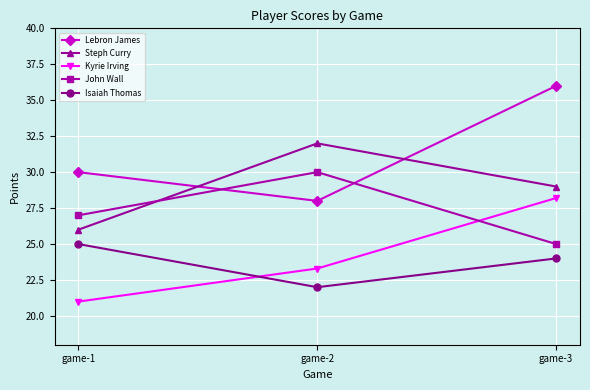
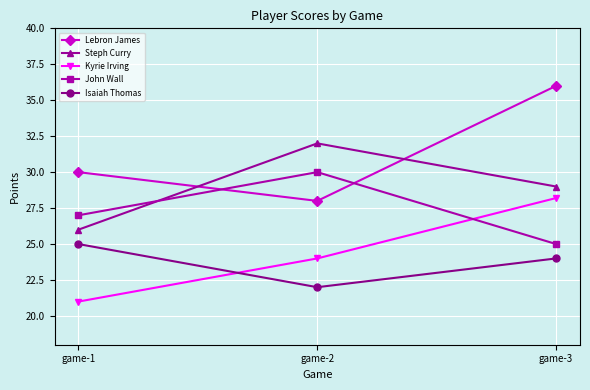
  {
    "Kyrie Irving": {
      "game-1": 21.0,
-     "game-2": 23.3,
+     "game-2": 24.0,
      "game-3": 28.2
    }
  }
